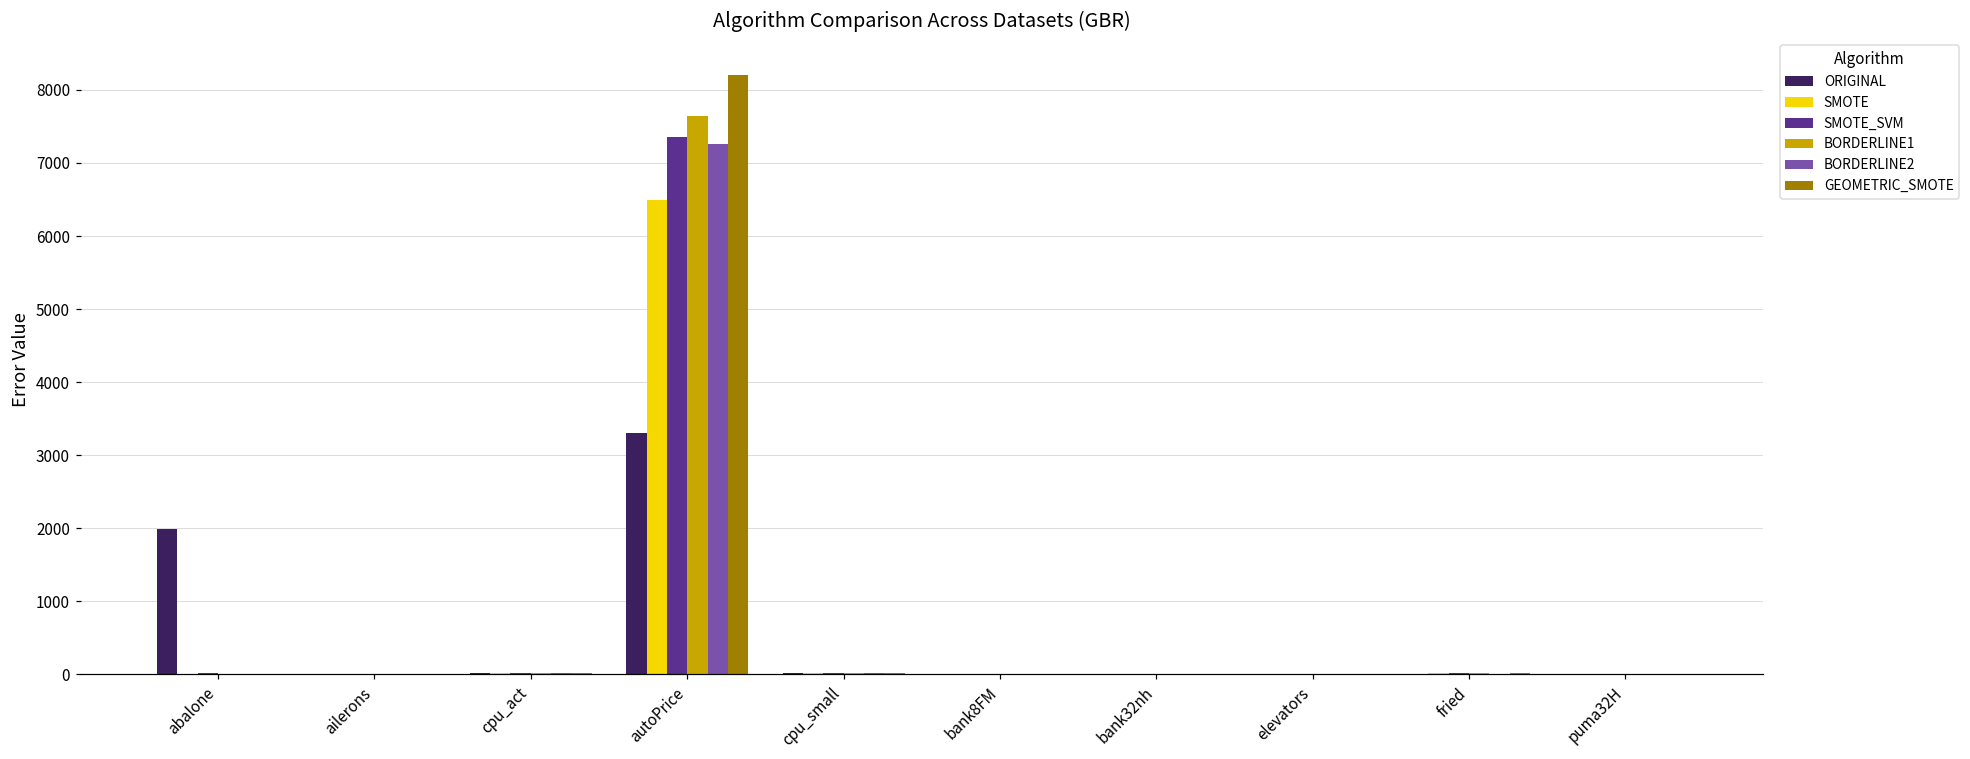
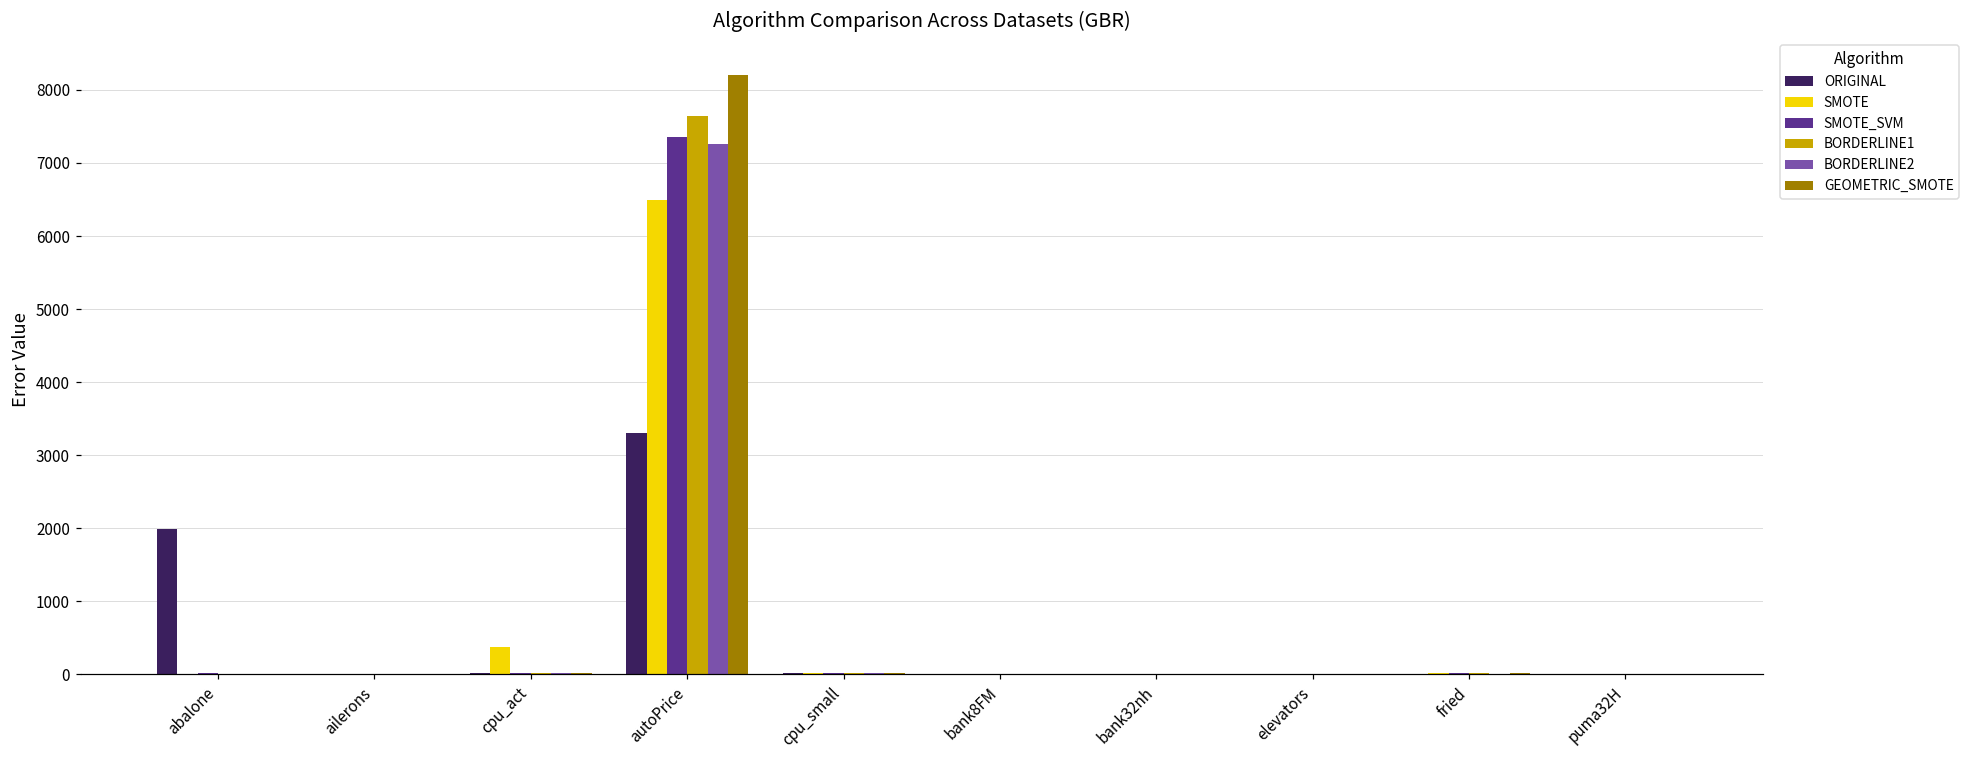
  {
    "ORIGINAL": {
      "abalone": 2000,
      "autoPrice": 3300
    },
    "SMOTE": {
-     "cpu_act": 0,
+     "cpu_act": 400,
      "autoPrice": 6500
    }
  }
